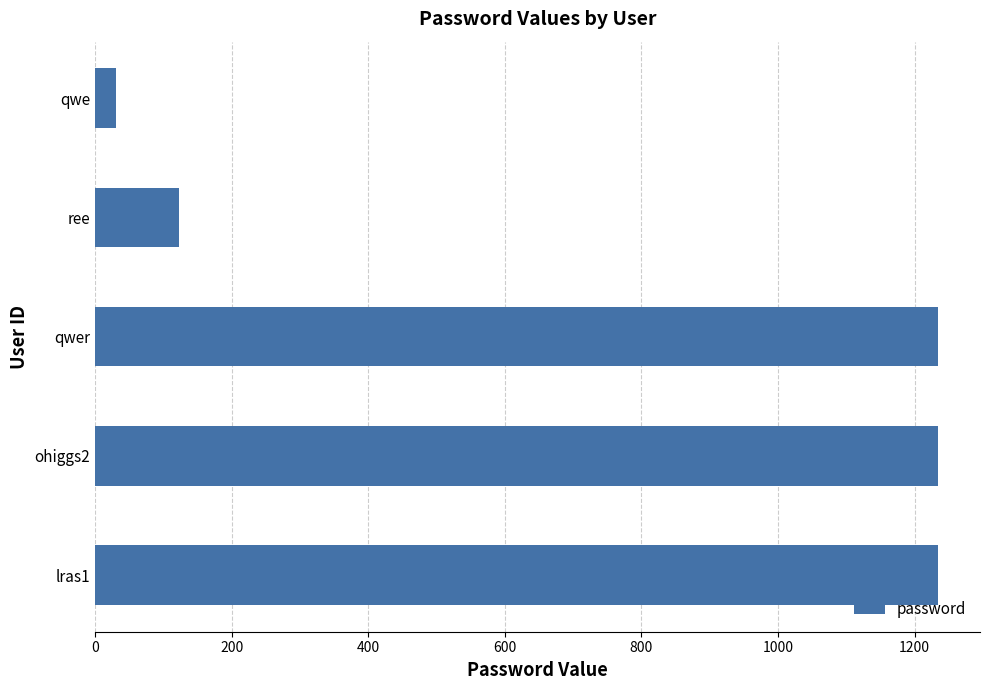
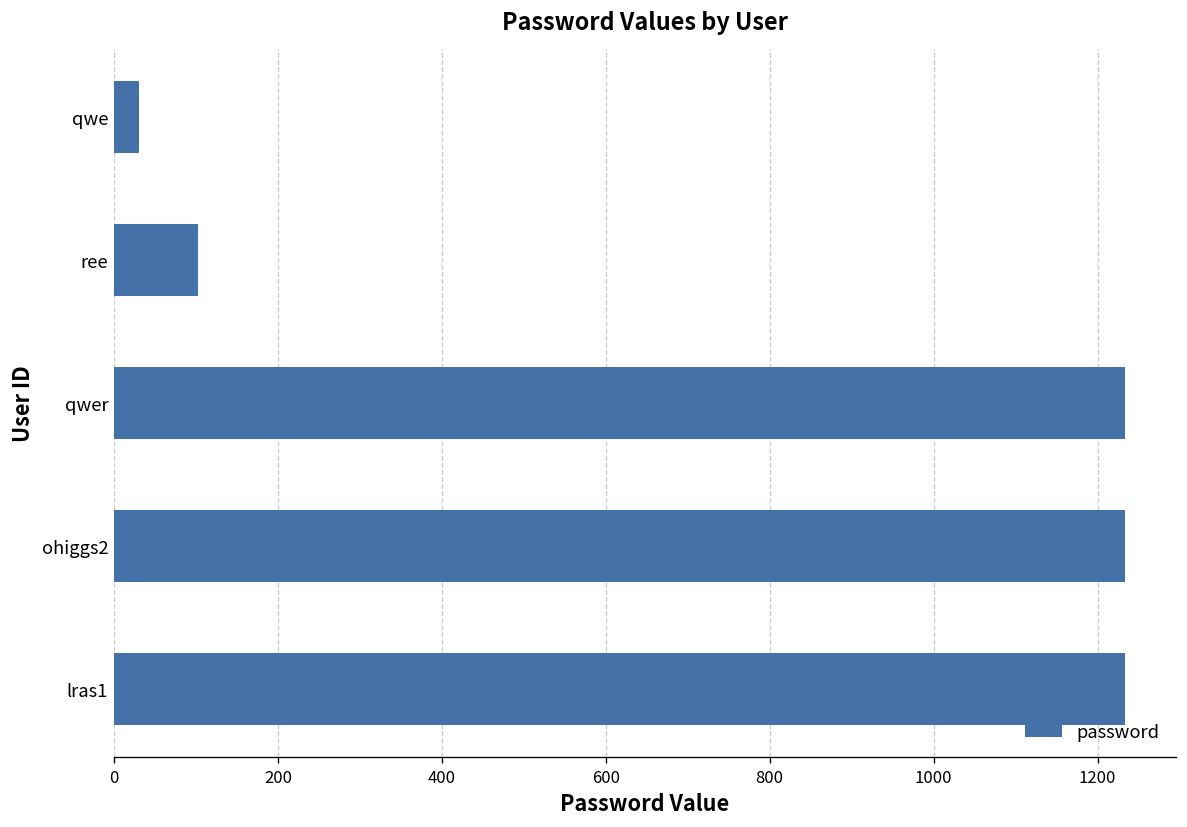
  {
    "qwe": 30,
-   "ree": 120,
+   "ree": 100,
    "qwer": 1230,
    "ohiggs2": 1230,
    "lras1": 1230
  }
